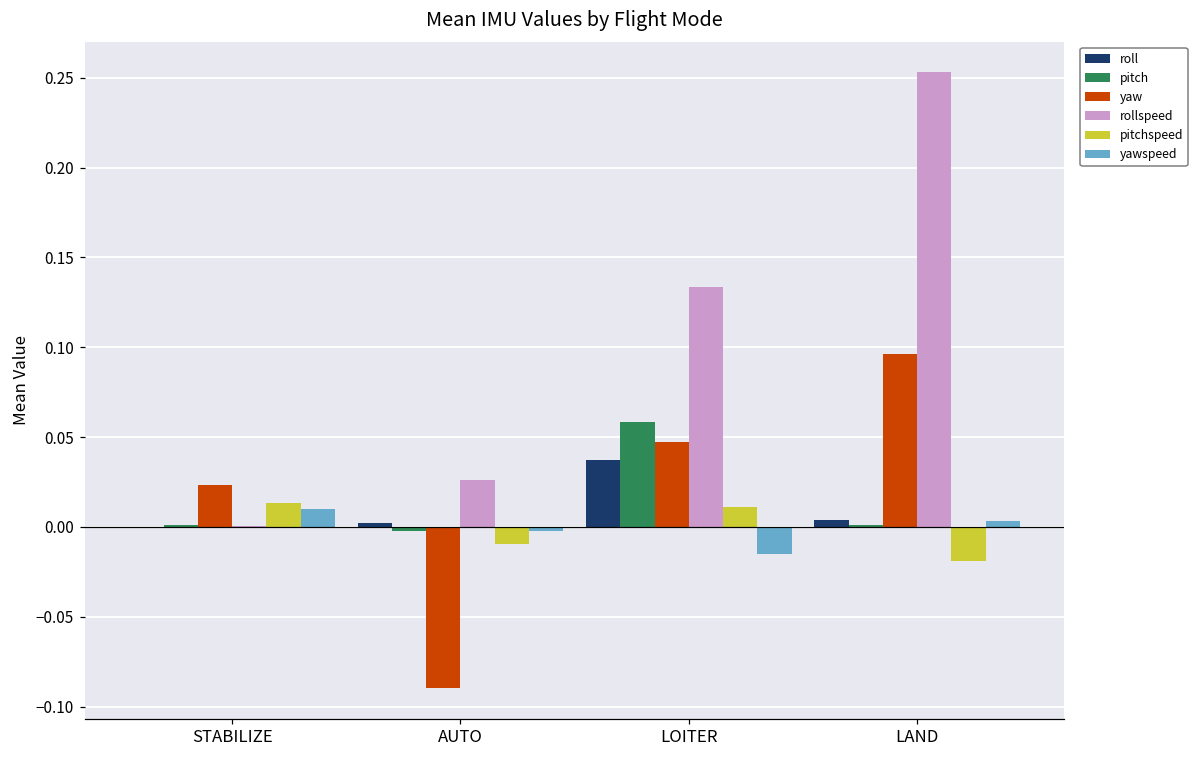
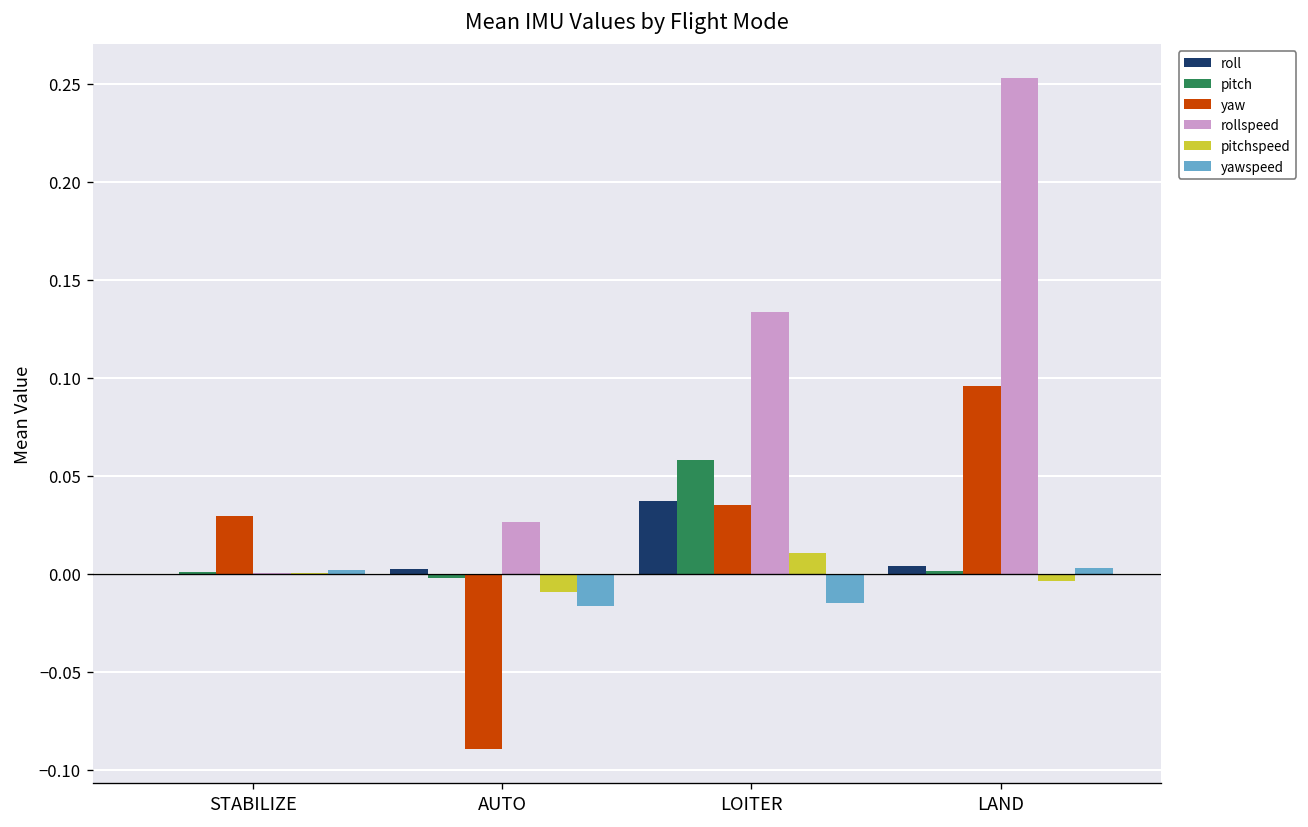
  {
    "roll": {
      "AUTO": 0.002,
      "LOITER": 0.037,
      "LAND": 0.004
    },
    "pitch": {
      "AUTO": -0.002,
      "LOITER": 0.058
    },
    "yaw": {
-     "STABILIZE": 0.024,
+     "STABILIZE": 0.029,
      "AUTO": -0.090,
-     "LOITER": 0.047,
+     "LOITER": 0.035,
      "LAND": 0.096
    },
    "rollspeed": {
      "AUTO": 0.026,
      "LOITER": 0.134,
      "LAND": 0.253
    },
    "pitchspeed": {
-     "STABILIZE": 0.013,
+     "STABILIZE": 0.000,
      "AUTO": -0.009,
      "LOITER": 0.011,
-     "LAND": -0.019
+     "LAND": -0.004
    },
    "yawspeed": {
-     "STABILIZE": 0.010,
-     "AUTO": -0.002,
+     "STABILIZE": 0.002,
+     "AUTO": -0.016,
      "LOITER": -0.015,
      "LAND": 0.003
    }
  }
